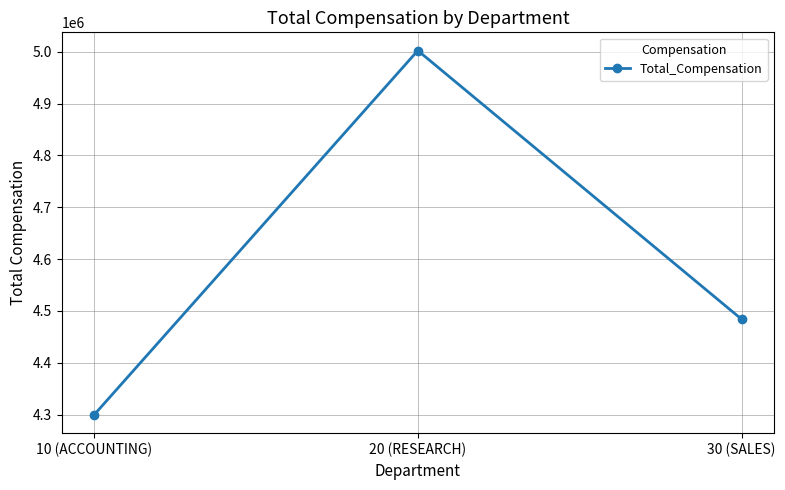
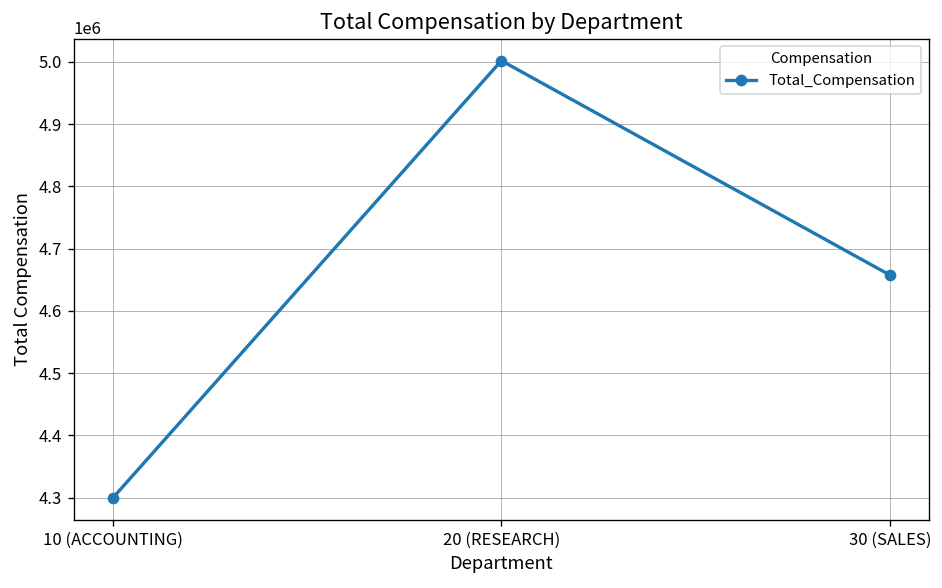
  {
    "10 (ACCOUNTING)": 4300000,
    "20 (RESEARCH)": 5000000,
-   "30 (SALES)": 4480000
+   "30 (SALES)": 4660000
  }
